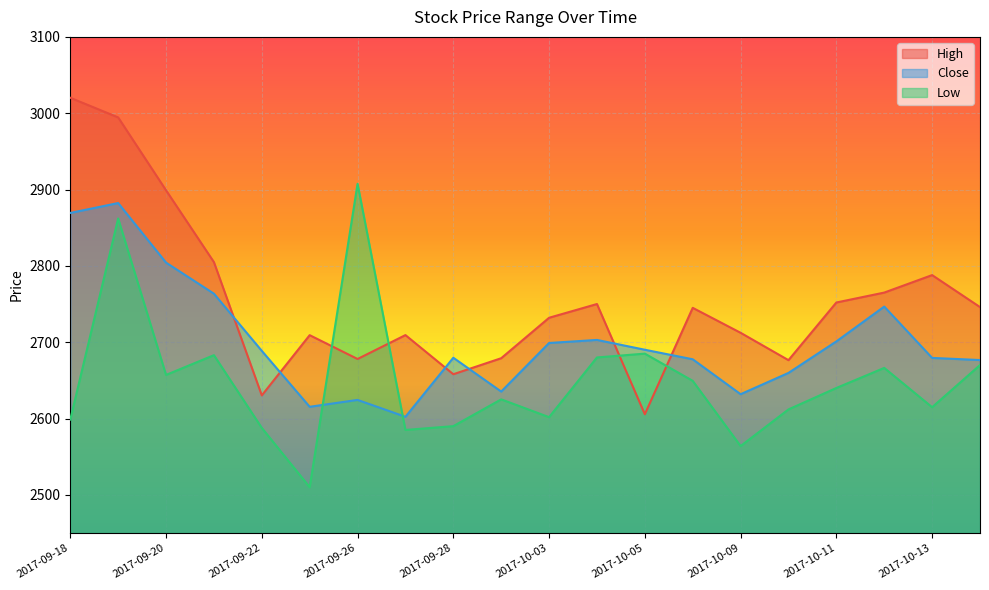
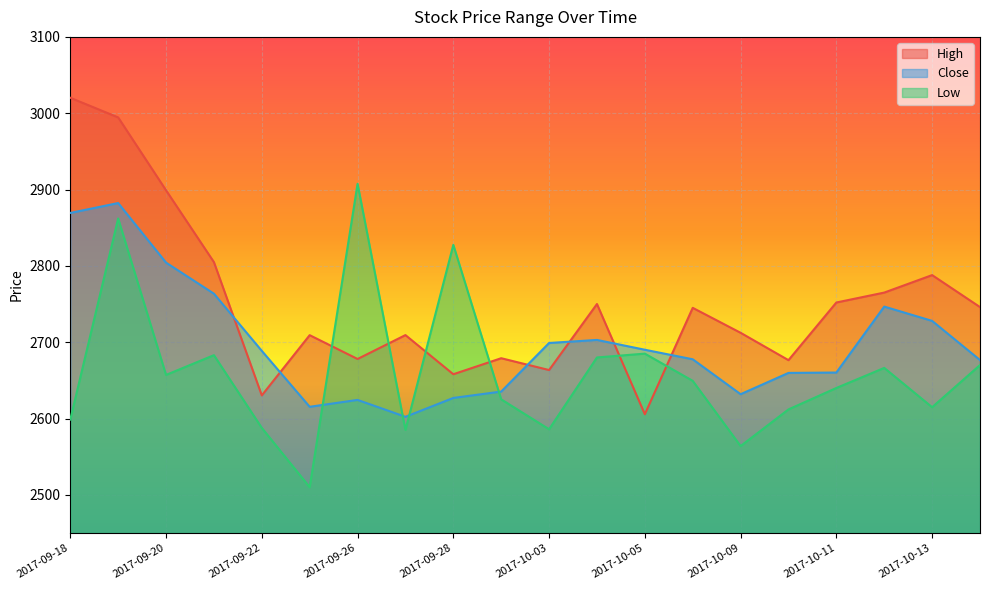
  {
    "High": {
      "2017-09-18": 3020,
      "2017-09-20": 2900,
      "2017-09-22": 2630,
      "2017-09-26": 2680,
      "2017-09-28": 2660,
-     "2017-10-03": 2730,
+     "2017-10-03": 2660,
      "2017-10-05": 2610,
      "2017-10-09": 2710,
      "2017-10-11": 2750,
      "2017-10-13": 2790
    },
    "Close": {
      "2017-09-18": 2870,
      "2017-09-20": 2800,
      "2017-09-22": 2690,
      "2017-09-26": 2620,
-     "2017-09-28": 2680,
+     "2017-09-28": 2630,
      "2017-10-03": 2700,
      "2017-10-05": 2690,
      "2017-10-09": 2630,
-     "2017-10-11": 2700,
-     "2017-10-13": 2680
+     "2017-10-11": 2660,
+     "2017-10-13": 2730
    },
    "Low": {
      "2017-09-18": 2600,
      "2017-09-20": 2660,
      "2017-09-22": 2590,
      "2017-09-26": 2910,
-     "2017-09-28": 2590,
-     "2017-10-03": 2600,
+     "2017-09-28": 2830,
+     "2017-10-03": 2590,
      "2017-10-05": 2690,
      "2017-10-09": 2560,
      "2017-10-11": 2640,
      "2017-10-13": 2610
    }
  }
